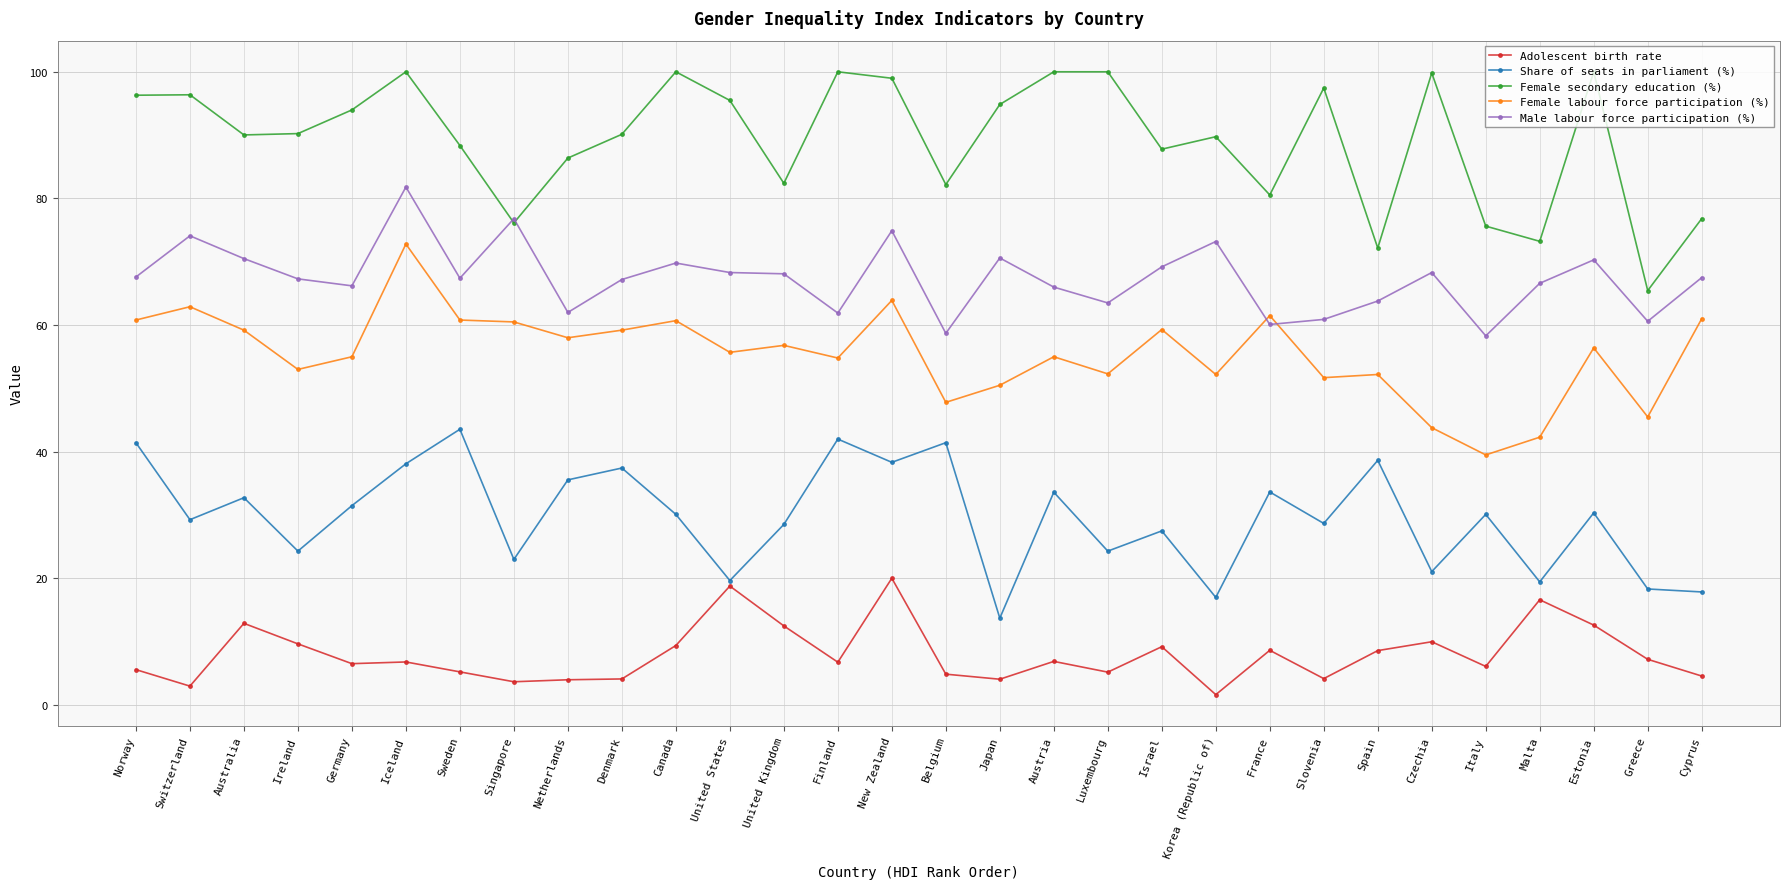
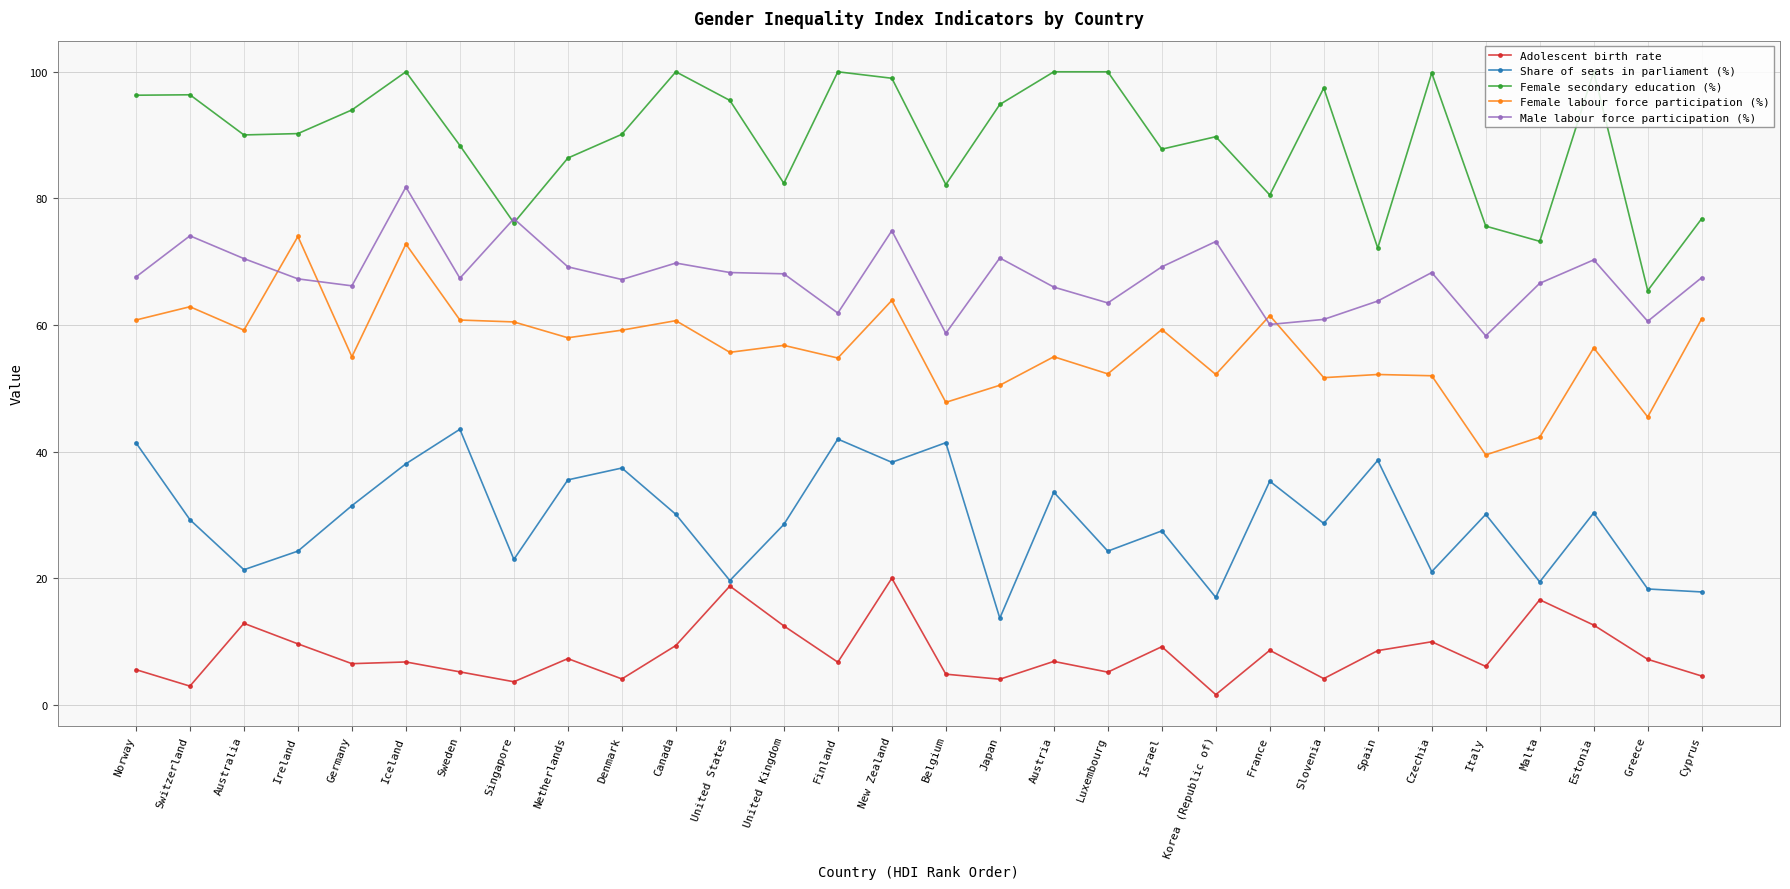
  {
    "Adolescent birth rate": {
      "Norway": 6,
      "Switzerland": 3,
      "Australia": 13,
      "Ireland": 10,
      "Germany": 7,
      "Iceland": 7,
      "Sweden": 5,
      "Singapore": 4,
-     "Netherlands": 4,
+     "Netherlands": 7,
      "Denmark": 4,
      "Canada": 9,
      "United States": 19,
      "United Kingdom": 12,
      "Finland": 7,
      "New Zealand": 20,
      "Belgium": 5,
      "Japan": 4,
      "Austria": 7,
      "Luxembourg": 5,
      "Israel": 9,
      "Korea (Republic of)": 2,
      "France": 9,
      "Slovenia": 4,
      "Spain": 9,
      "Czechia": 10,
      "Italy": 6,
      "Malta": 17,
      "Estonia": 13,
      "Greece": 7,
      "Cyprus": 5
    },
    "Share of seats in parliament (%)": {
      "Norway": 41,
      "Switzerland": 29,
-     "Australia": 33,
+     "Australia": 21,
      "Ireland": 24,
      "Germany": 31,
      "Iceland": 38,
      "Sweden": 44,
      "Singapore": 23,
      "Netherlands": 36,
      "Denmark": 37,
      "Canada": 30,
      "United States": 20,
      "United Kingdom": 29,
      "Finland": 42,
      "New Zealand": 38,
      "Belgium": 41,
      "Japan": 14,
      "Austria": 34,
      "Luxembourg": 24,
      "Israel": 28,
      "Korea (Republic of)": 17,
-     "France": 34,
+     "France": 35,
      "Slovenia": 29,
      "Spain": 39,
      "Czechia": 21,
      "Italy": 30,
      "Malta": 19,
      "Estonia": 30,
      "Greece": 18,
      "Cyprus": 18
    },
    "Female secondary education (%)": {
      "Norway": 96,
      "Switzerland": 96,
      "Australia": 90,
      "Ireland": 90,
      "Germany": 94,
      "Iceland": 100,
      "Sweden": 88,
      "Singapore": 76,
      "Netherlands": 86,
      "Denmark": 90,
      "Canada": 100,
      "United States": 95,
      "United Kingdom": 82,
      "Finland": 100,
      "New Zealand": 99,
      "Belgium": 82,
      "Japan": 95,
      "Austria": 100,
      "Luxembourg": 100,
      "Israel": 88,
      "Korea (Republic of)": 90,
      "France": 81,
      "Slovenia": 97,
      "Spain": 72,
      "Czechia": 100,
      "Italy": 76,
      "Malta": 73,
      "Greece": 65,
      "Cyprus": 77
    },
    "Female labour force participation (%)": {
      "Norway": 61,
      "Switzerland": 63,
      "Australia": 59,
-     "Ireland": 53,
+     "Ireland": 74,
      "Germany": 55,
      "Iceland": 73,
      "Sweden": 61,
      "Singapore": 61,
      "Netherlands": 58,
      "Denmark": 59,
      "Canada": 61,
      "United States": 56,
      "United Kingdom": 57,
      "Finland": 55,
      "New Zealand": 64,
      "Belgium": 48,
      "Japan": 51,
      "Austria": 55,
      "Luxembourg": 52,
      "Israel": 59,
      "Korea (Republic of)": 52,
      "France": 62,
      "Slovenia": 52,
      "Spain": 52,
-     "Czechia": 44,
+     "Czechia": 52,
      "Italy": 40,
      "Malta": 42,
      "Estonia": 56,
      "Greece": 46,
      "Cyprus": 61
    },
    "Male labour force participation (%)": {
      "Norway": 68,
      "Switzerland": 74,
      "Australia": 71,
      "Ireland": 67,
      "Germany": 66,
      "Iceland": 82,
      "Sweden": 67,
      "Singapore": 77,
-     "Netherlands": 62,
+     "Netherlands": 69,
      "Denmark": 67,
      "Canada": 70,
      "United States": 68,
      "United Kingdom": 68,
      "Finland": 62,
      "New Zealand": 75,
      "Belgium": 59,
      "Japan": 71,
      "Austria": 66,
      "Luxembourg": 64,
      "Israel": 69,
      "Korea (Republic of)": 73,
      "France": 60,
      "Slovenia": 61,
      "Spain": 64,
      "Czechia": 68,
      "Italy": 58,
      "Malta": 67,
      "Estonia": 70,
      "Greece": 61,
      "Cyprus": 68
    }
  }
